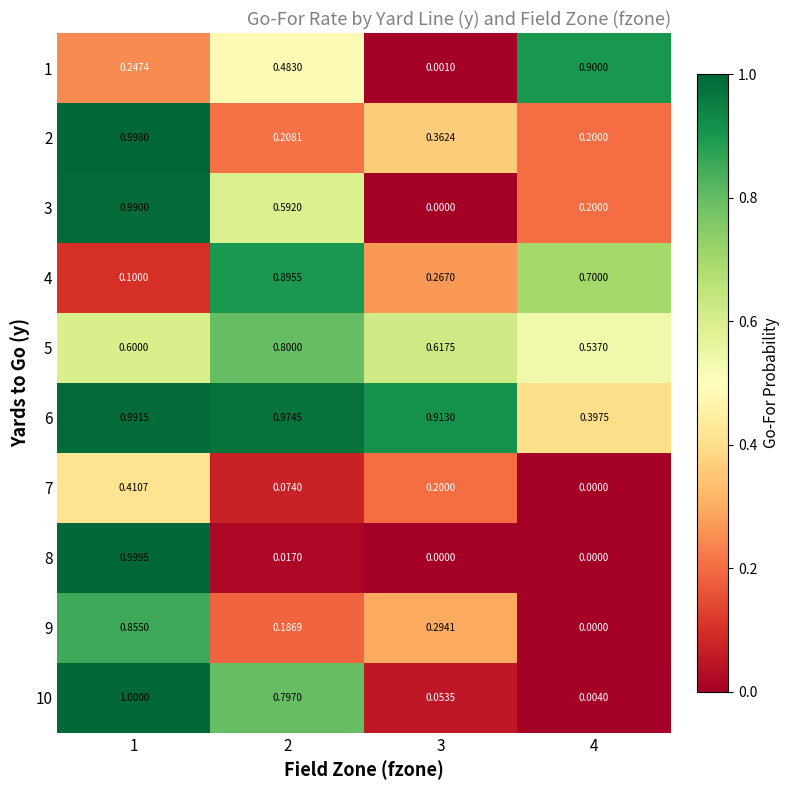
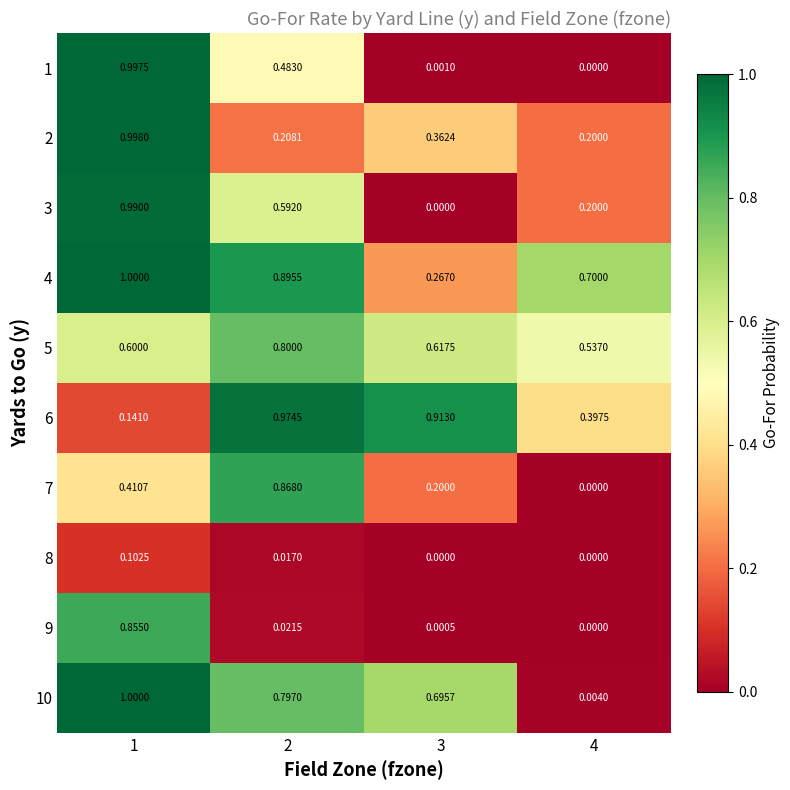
  {
    "1": {
-     "1": 0.2474,
+     "1": 0.9975,
      "2": 0.4830,
      "3": 0.0010,
-     "4": 0.9000
+     "4": 0.0000
    },
    "2": {
      "1": 0.9980,
      "2": 0.2081,
      "3": 0.3624,
      "4": 0.2000
    },
    "3": {
      "1": 0.9900,
      "2": 0.5920,
      "3": 0.0000,
      "4": 0.2000
    },
    "4": {
-     "1": 0.1000,
+     "1": 1.0000,
      "2": 0.8955,
      "3": 0.2670,
      "4": 0.7000
    },
    "5": {
      "1": 0.6000,
      "2": 0.8000,
      "3": 0.6175,
      "4": 0.5370
    },
    "6": {
-     "1": 0.9915,
+     "1": 0.1410,
      "2": 0.9745,
      "3": 0.9130,
      "4": 0.3975
    },
    "7": {
      "1": 0.4107,
-     "2": 0.0740,
+     "2": 0.8680,
      "3": 0.2000,
      "4": 0.0000
    },
    "8": {
-     "1": 0.9995,
+     "1": 0.1025,
      "2": 0.0170,
      "3": 0.0000,
      "4": 0.0000
    },
    "9": {
      "1": 0.8550,
-     "2": 0.1869,
-     "3": 0.2941,
+     "2": 0.0215,
+     "3": 0.0005,
      "4": 0.0000
    },
    "10": {
      "1": 1.0000,
      "2": 0.7970,
-     "3": 0.0535,
+     "3": 0.6957,
      "4": 0.0040
    }
  }
